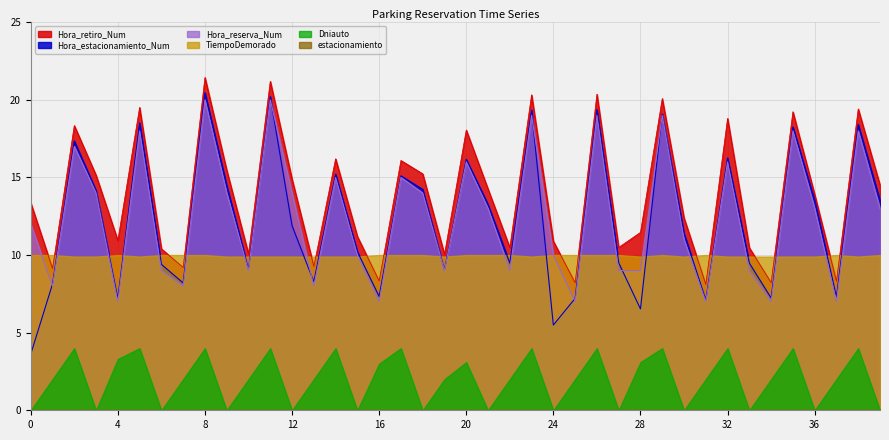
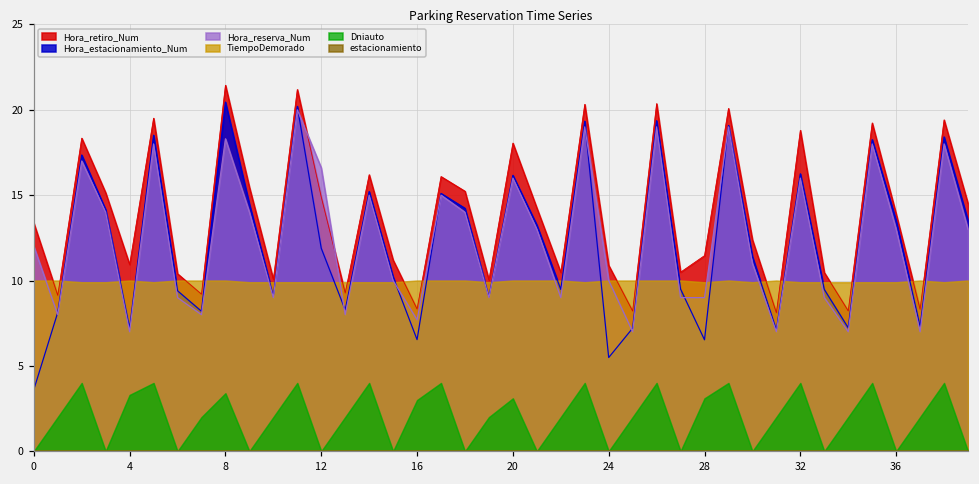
  {
    "Hora_retiro_Num": {
      "0": 13.4,
      "4": 10.9,
      "8": 21.4,
      "12": 14.9,
      "16": 8.3,
      "20": 18.1,
      "24": 10.9,
      "28": 11.5,
      "32": 18.8,
      "36": 13.9
    },
    "Hora_estacionamiento_Num": {
      "0": 3.6,
      "4": 7.2,
      "8": 20.5,
      "12": 11.9,
-     "16": 7.3,
+     "16": 6.5,
      "24": 5.5,
      "28": 6.5,
      "32": 16.3,
      "36": 13.5
    },
    "Hora_reserva_Num": {
      "0": 12.0,
      "4": 7.0,
-     "8": 20.0,
-     "12": 14.0,
-     "16": 7.0,
+     "8": 18.3,
+     "12": 16.6,
+     "16": 7.7,
      "28": 9.0,
      "32": 16.0,
      "36": 13.0
    },
    "TiempoDemorado": {
      "0": 10.0,
      "4": 10.0,
      "8": 10.0,
      "12": 9.9,
      "16": 10.0,
      "20": 10.0,
      "28": 9.9,
      "32": 9.9,
      "36": 9.9
    },
    "Dniauto": {
      "4": 3.3,
-     "8": 4.0,
+     "8": 3.4,
      "16": 3.0,
      "20": 3.1,
      "28": 3.1,
      "32": 4.0
    },
    "estacionamiento": {
      "4": 0.0,
      "8": 0.0,
      "16": 0.0,
      "20": 0.0,
      "28": 0.0,
      "32": 0.0
    }
  }
